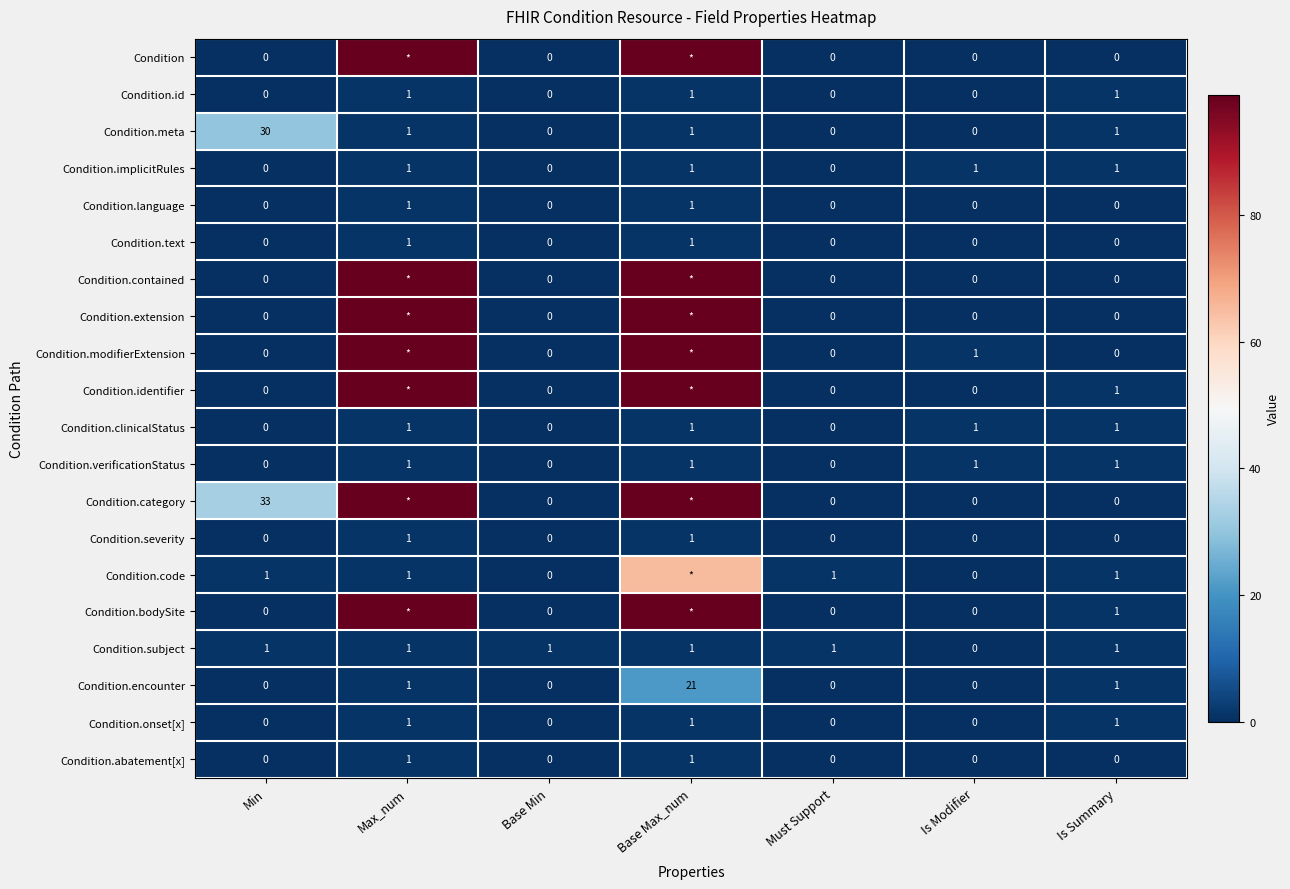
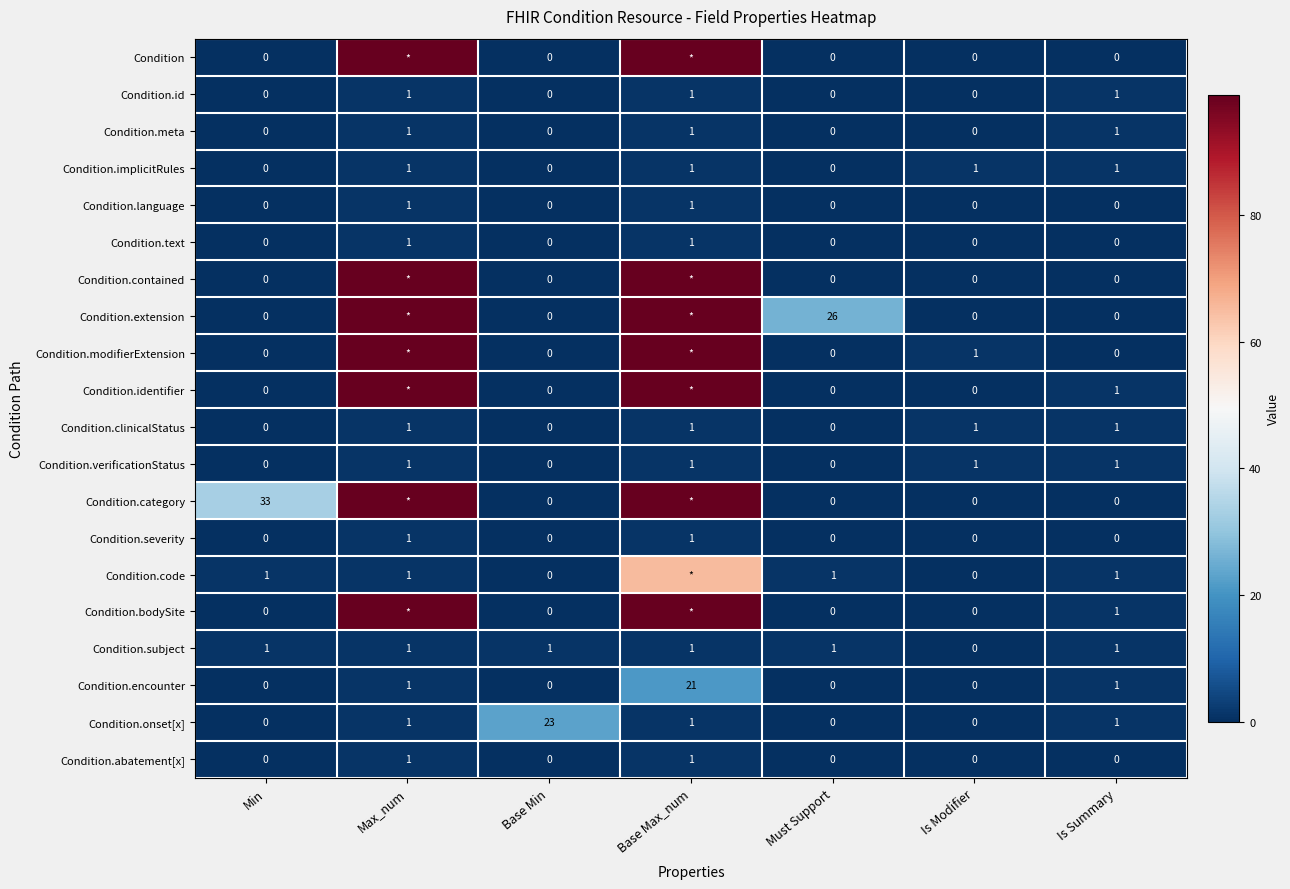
  {
    "Condition": {
      "Min": 0,
      "Base Min": 0,
      "Must Support": 0,
      "Is Modifier": 0,
      "Is Summary": 0
    },
    "Condition.id": {
      "Min": 0,
      "Max_num": 1,
      "Base Min": 0,
      "Base Max_num": 1,
      "Must Support": 0,
      "Is Modifier": 0,
      "Is Summary": 1
    },
    "Condition.meta": {
-     "Min": 30,
+     "Min": 0,
      "Max_num": 1,
      "Base Min": 0,
      "Base Max_num": 1,
      "Must Support": 0,
      "Is Modifier": 0,
      "Is Summary": 1
    },
    "Condition.implicitRules": {
      "Min": 0,
      "Max_num": 1,
      "Base Min": 0,
      "Base Max_num": 1,
      "Must Support": 0,
      "Is Modifier": 1,
      "Is Summary": 1
    },
    "Condition.language": {
      "Min": 0,
      "Max_num": 1,
      "Base Min": 0,
      "Base Max_num": 1,
      "Must Support": 0,
      "Is Modifier": 0,
      "Is Summary": 0
    },
    "Condition.text": {
      "Min": 0,
      "Max_num": 1,
      "Base Min": 0,
      "Base Max_num": 1,
      "Must Support": 0,
      "Is Modifier": 0,
      "Is Summary": 0
    },
    "Condition.contained": {
      "Min": 0,
      "Base Min": 0,
      "Must Support": 0,
      "Is Modifier": 0,
      "Is Summary": 0
    },
    "Condition.extension": {
      "Min": 0,
      "Base Min": 0,
-     "Must Support": 0,
+     "Must Support": 26,
      "Is Modifier": 0,
      "Is Summary": 0
    },
    "Condition.modifierExtension": {
      "Min": 0,
      "Base Min": 0,
      "Must Support": 0,
      "Is Modifier": 1,
      "Is Summary": 0
    },
    "Condition.identifier": {
      "Min": 0,
      "Base Min": 0,
      "Must Support": 0,
      "Is Modifier": 0,
      "Is Summary": 1
    },
    "Condition.clinicalStatus": {
      "Min": 0,
      "Max_num": 1,
      "Base Min": 0,
      "Base Max_num": 1,
      "Must Support": 0,
      "Is Modifier": 1,
      "Is Summary": 1
    },
    "Condition.verificationStatus": {
      "Min": 0,
      "Max_num": 1,
      "Base Min": 0,
      "Base Max_num": 1,
      "Must Support": 0,
      "Is Modifier": 1,
      "Is Summary": 1
    },
    "Condition.category": {
      "Min": 33,
      "Base Min": 0,
      "Must Support": 0,
      "Is Modifier": 0,
      "Is Summary": 0
    },
    "Condition.severity": {
      "Min": 0,
      "Max_num": 1,
      "Base Min": 0,
      "Base Max_num": 1,
      "Must Support": 0,
      "Is Modifier": 0,
      "Is Summary": 0
    },
    "Condition.code": {
      "Min": 1,
      "Max_num": 1,
      "Base Min": 0,
      "Must Support": 1,
      "Is Modifier": 0,
      "Is Summary": 1
    },
    "Condition.bodySite": {
      "Min": 0,
      "Base Min": 0,
      "Must Support": 0,
      "Is Modifier": 0,
      "Is Summary": 1
    },
    "Condition.subject": {
      "Min": 1,
      "Max_num": 1,
      "Base Min": 1,
      "Base Max_num": 1,
      "Must Support": 1,
      "Is Modifier": 0,
      "Is Summary": 1
    },
    "Condition.encounter": {
      "Min": 0,
      "Max_num": 1,
      "Base Min": 0,
      "Base Max_num": 21,
      "Must Support": 0,
      "Is Modifier": 0,
      "Is Summary": 1
    },
    "Condition.onset[x]": {
      "Min": 0,
      "Max_num": 1,
-     "Base Min": 0,
+     "Base Min": 23,
      "Base Max_num": 1,
      "Must Support": 0,
      "Is Modifier": 0,
      "Is Summary": 1
    },
    "Condition.abatement[x]": {
      "Min": 0,
      "Max_num": 1,
      "Base Min": 0,
      "Base Max_num": 1,
      "Must Support": 0,
      "Is Modifier": 0,
      "Is Summary": 0
    }
  }
